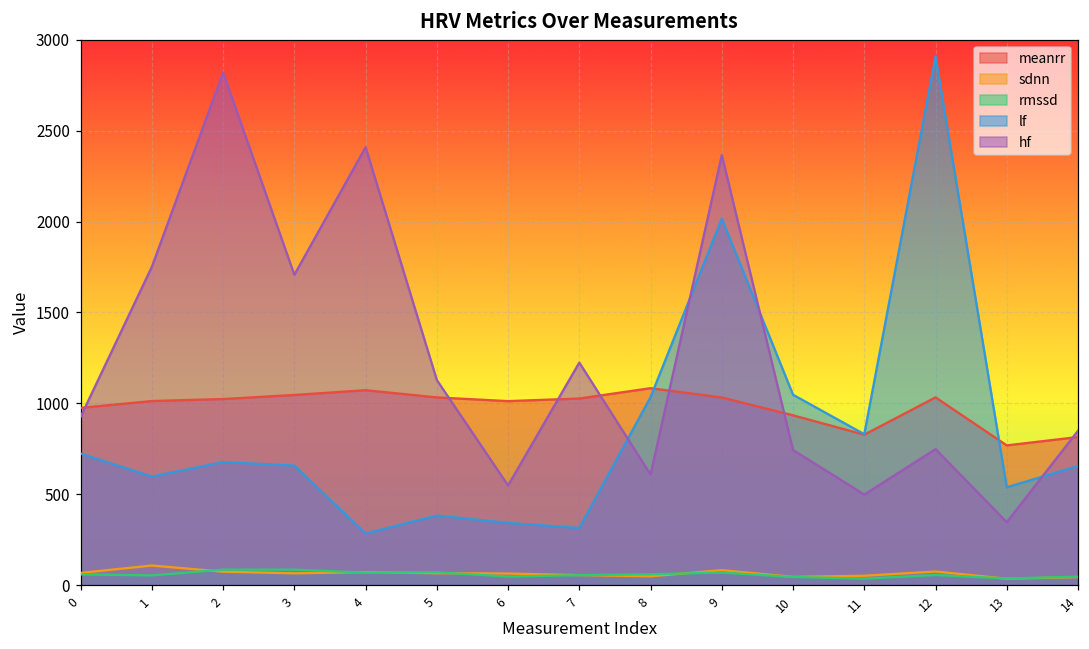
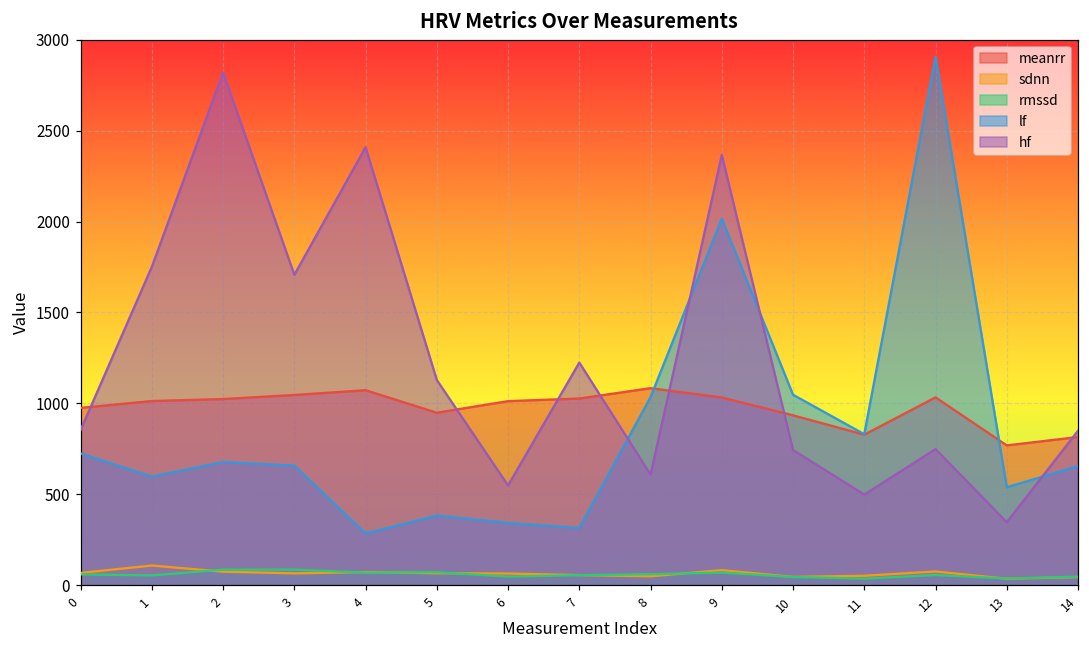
  {
    "meanrr": {
      "0": 970,
      "1": 1010,
      "2": 1020,
      "3": 1050,
      "4": 1070,
-     "5": 1030,
+     "5": 950,
      "6": 1010,
      "7": 1030,
      "8": 1080,
      "9": 1030,
      "10": 930,
      "12": 1030,
      "13": 770,
      "14": 810
    },
    "sdnn": {
      "1": 110,
      "3": 60,
      "6": 60,
      "11": 50,
      "12": 70
    },
    "rmssd": {
      "1": 50,
      "3": 80,
      "6": 50,
      "11": 40,
      "12": 60
    },
    "lf": {
      "0": 720,
      "1": 600,
      "2": 680,
      "3": 660,
      "4": 280,
      "5": 380,
      "6": 340,
      "7": 310,
      "8": 1030,
      "9": 2020,
      "10": 1050,
      "12": 2910,
      "13": 540,
      "14": 660
    },
    "hf": {
-     "0": 930,
+     "0": 850,
      "1": 1750,
      "2": 2820,
      "3": 1710,
      "4": 2410,
      "5": 1130,
      "6": 550,
      "7": 1220,
      "8": 610,
      "9": 2370,
      "10": 740,
      "11": 500,
      "12": 750,
      "13": 350,
      "14": 850
    }
  }
